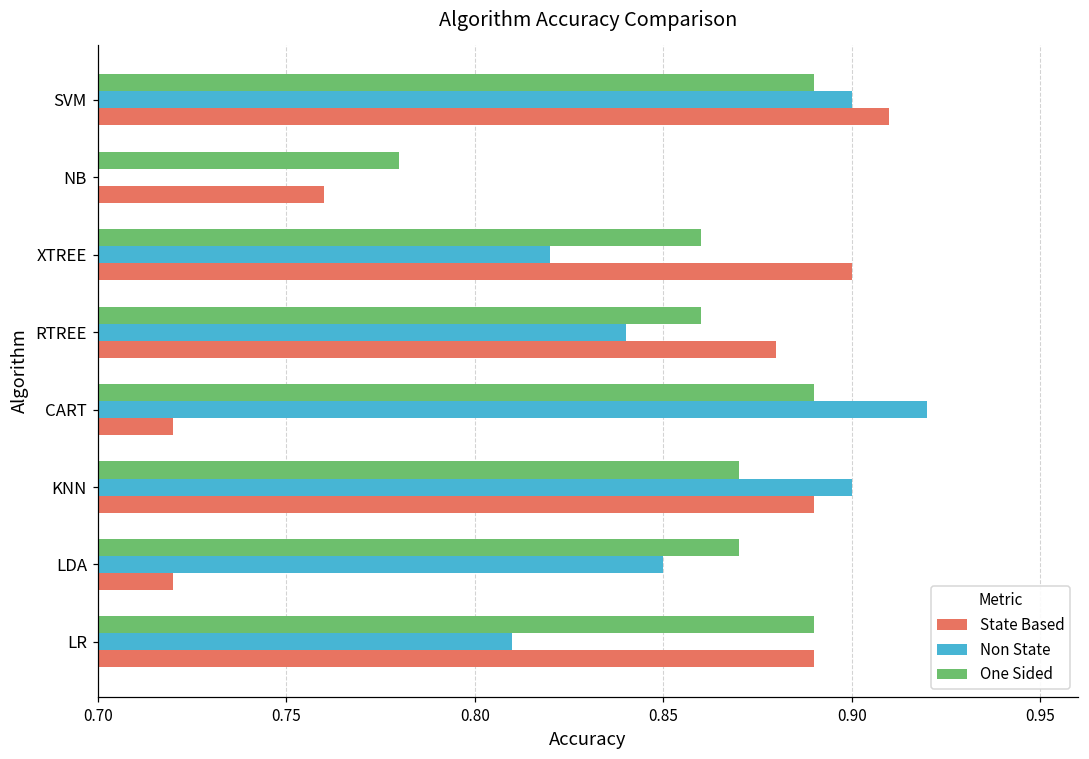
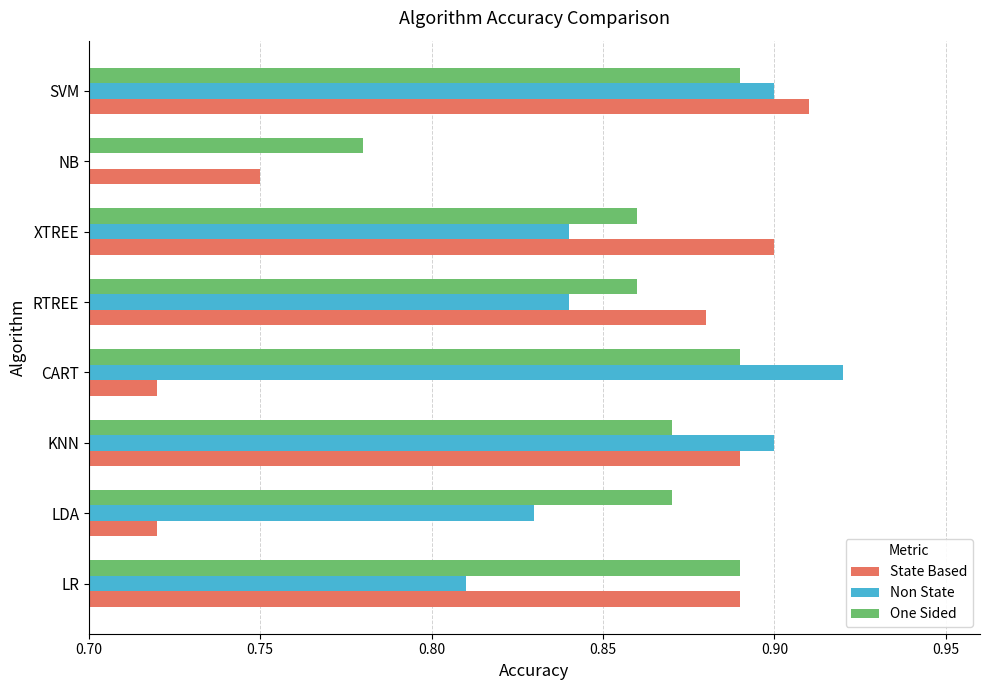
  {
    "State Based": {
      "SVM": 0.91,
-     "NB": 0.76,
+     "NB": 0.75,
      "XTREE": 0.90,
      "RTREE": 0.88,
      "CART": 0.72,
      "KNN": 0.89,
      "LDA": 0.72,
      "LR": 0.89
    },
    "Non State": {
      "SVM": 0.90,
      "NB": 0.70,
-     "XTREE": 0.82,
+     "XTREE": 0.84,
      "RTREE": 0.84,
      "CART": 0.92,
      "KNN": 0.90,
-     "LDA": 0.85,
+     "LDA": 0.83,
      "LR": 0.81
    },
    "One Sided": {
      "SVM": 0.89,
      "NB": 0.78,
      "XTREE": 0.86,
      "RTREE": 0.86,
      "CART": 0.89,
      "KNN": 0.87,
      "LDA": 0.87,
      "LR": 0.89
    }
  }
